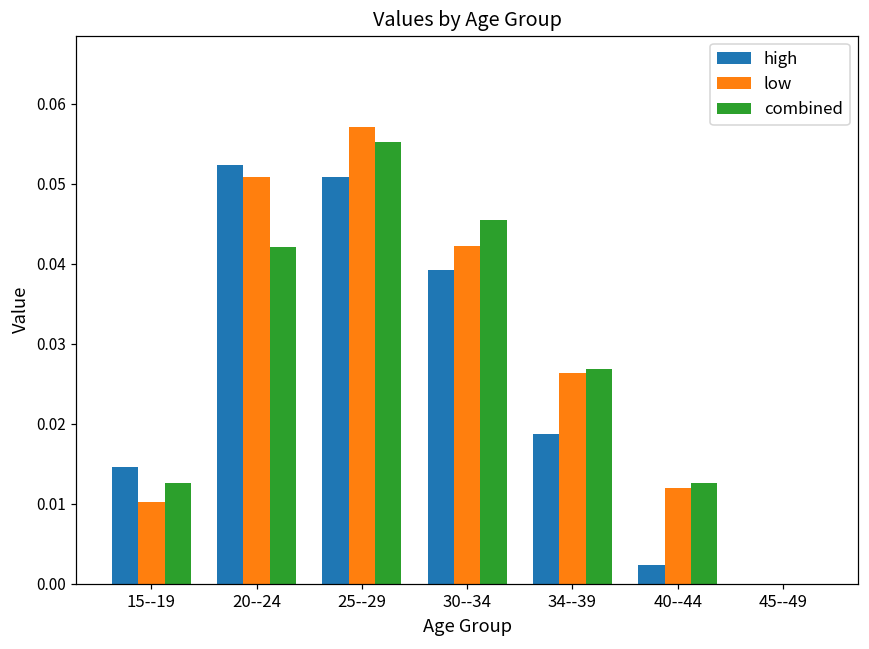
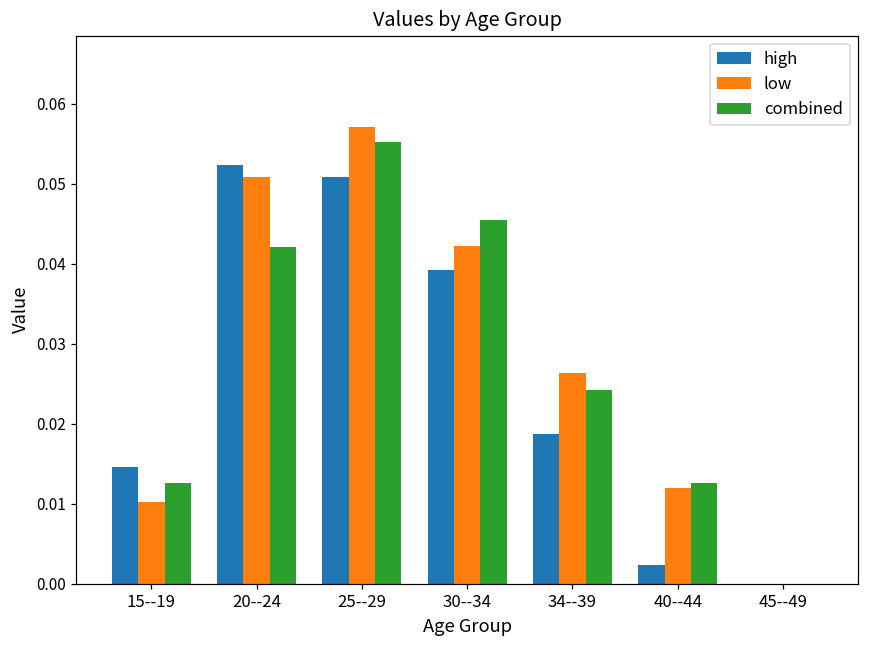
  {
    "high": {
      "15--19": 0.015,
      "20--24": 0.052,
      "25--29": 0.051,
      "30--34": 0.039,
      "34--39": 0.019,
      "40--44": 0.002,
      "45--49": 0.000
    },
    "low": {
      "15--19": 0.010,
      "20--24": 0.051,
      "25--29": 0.057,
      "30--34": 0.042,
      "34--39": 0.026,
      "40--44": 0.012,
      "45--49": 0.000
    },
    "combined": {
      "15--19": 0.013,
      "20--24": 0.042,
      "25--29": 0.055,
      "30--34": 0.046,
-     "34--39": 0.027,
+     "34--39": 0.024,
      "40--44": 0.013,
      "45--49": 0.000
    }
  }
